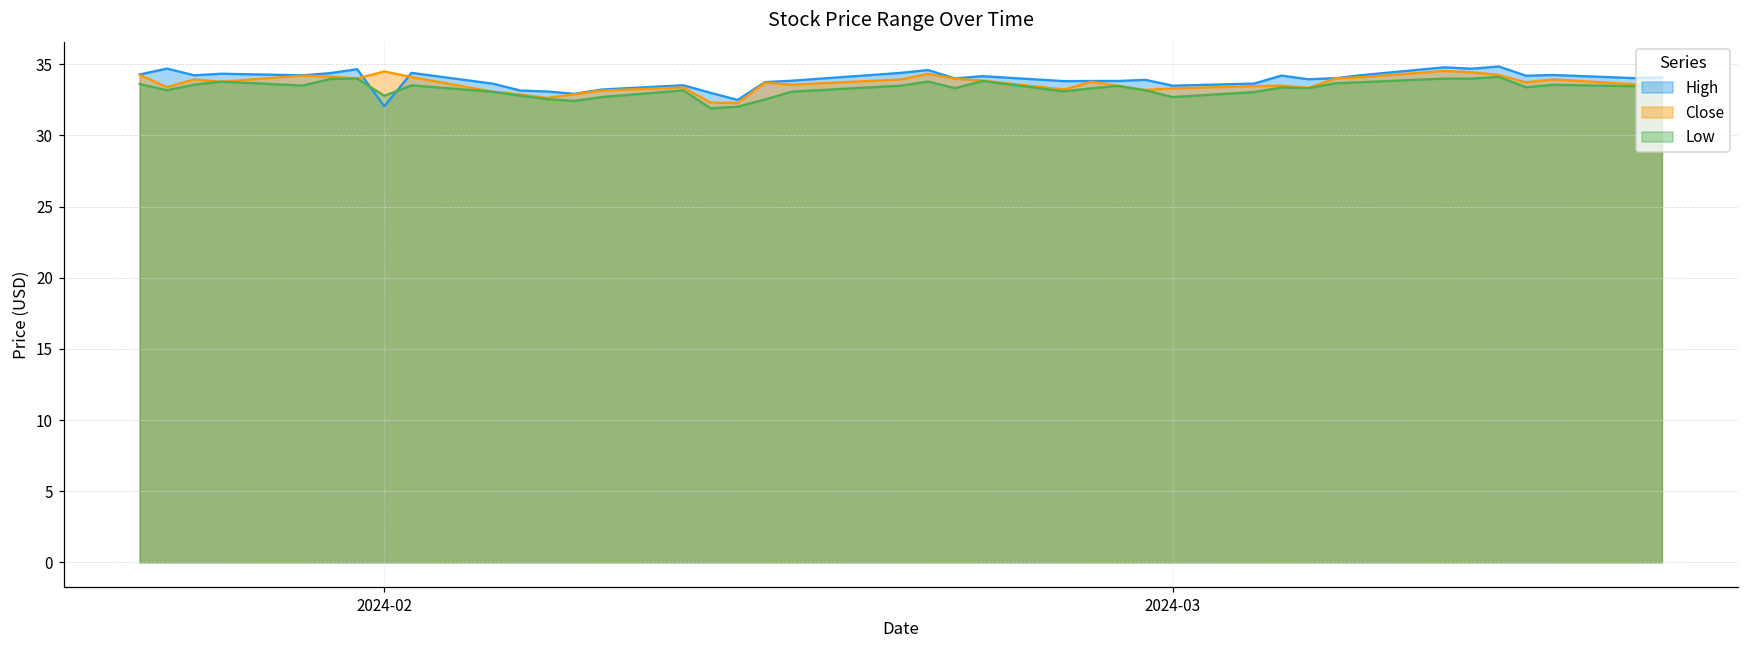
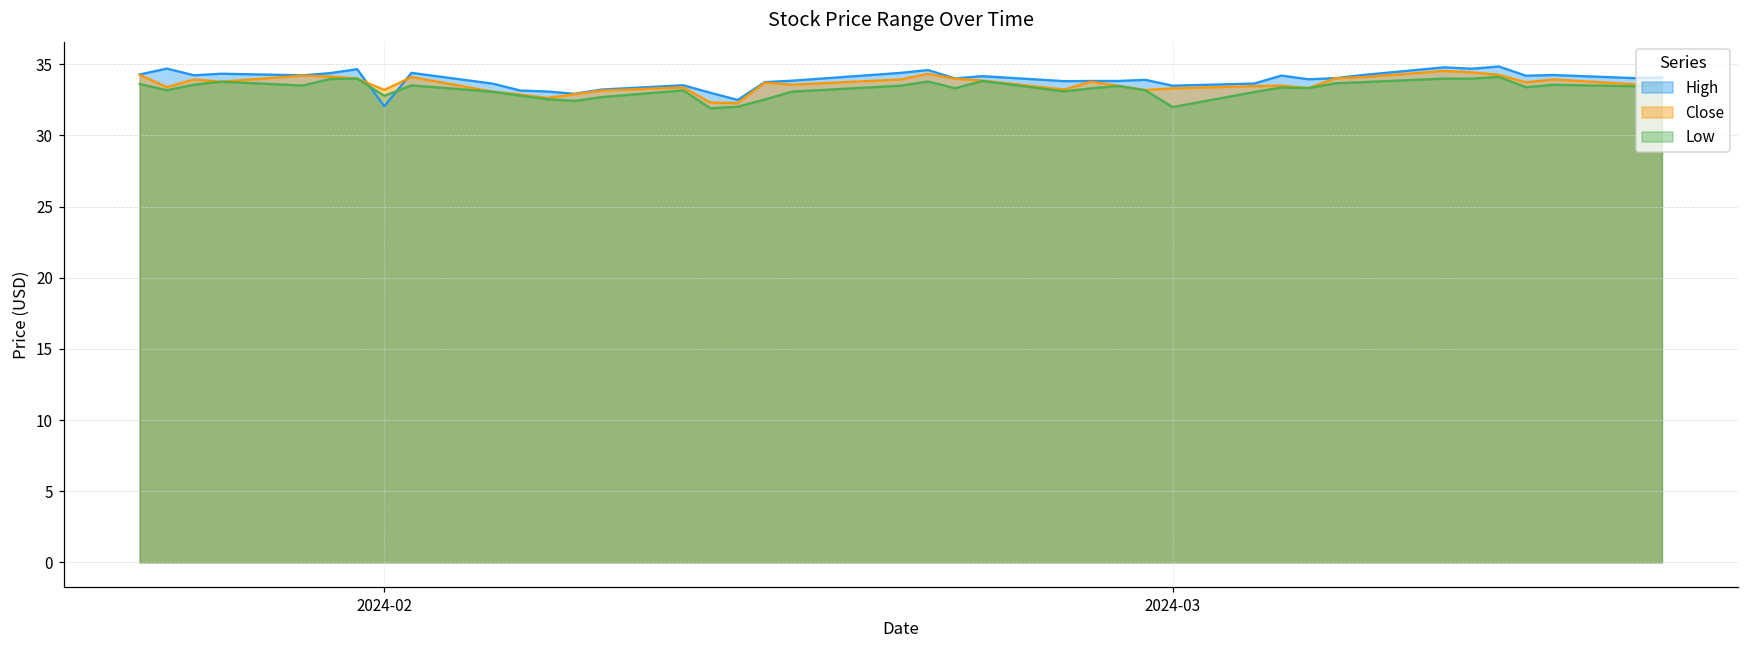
  {
    "High": {
      "2024-02": 32.1
    },
    "Close": {
-     "2024-02": 34.5
+     "2024-02": 33.2
    },
    "Low": {
      "2024-02": 32.8,
-     "2024-03": 32.7
+     "2024-03": 32.0
    }
  }
